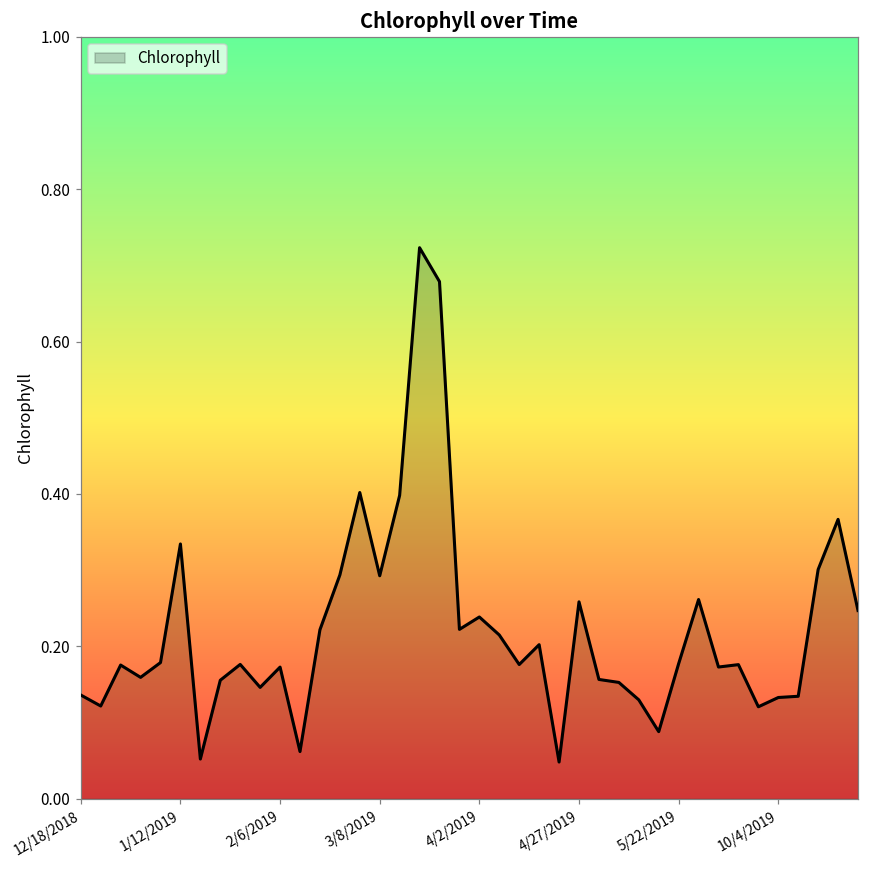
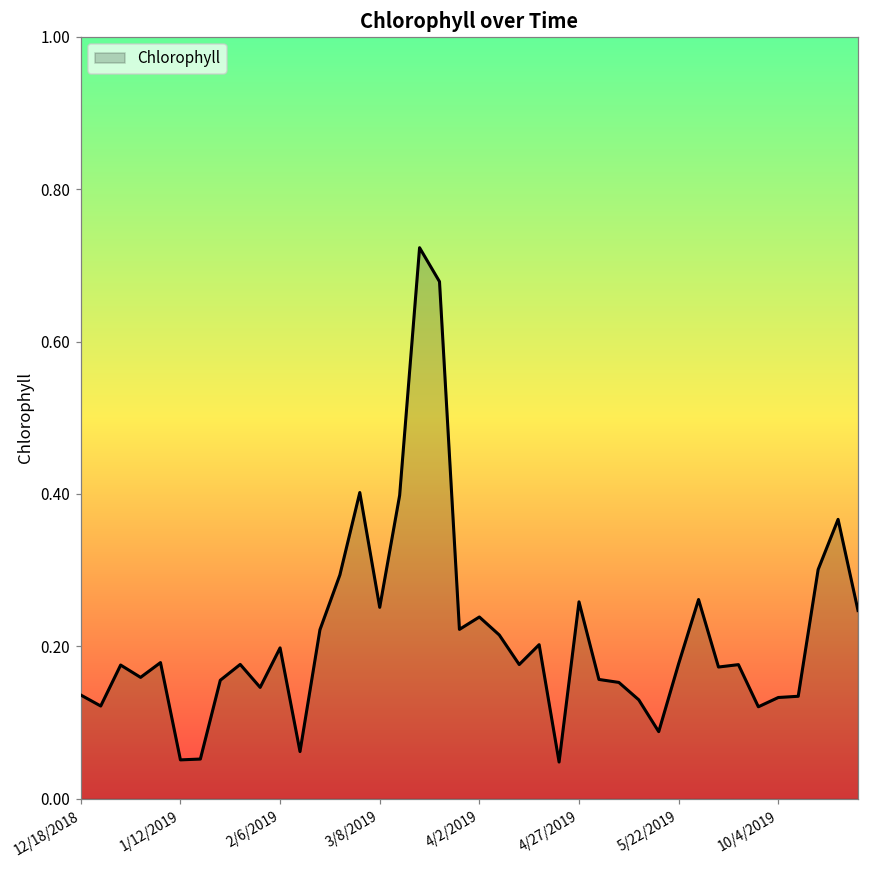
  {
    "12/18/2018": 0.14,
-   "1/12/2019": 0.33,
-   "2/6/2019": 0.17,
-   "3/8/2019": 0.29,
+   "1/12/2019": 0.05,
+   "2/6/2019": 0.20,
+   "3/8/2019": 0.25,
    "4/2/2019": 0.24,
    "4/27/2019": 0.26,
    "5/22/2019": 0.18,
    "10/4/2019": 0.13
  }
